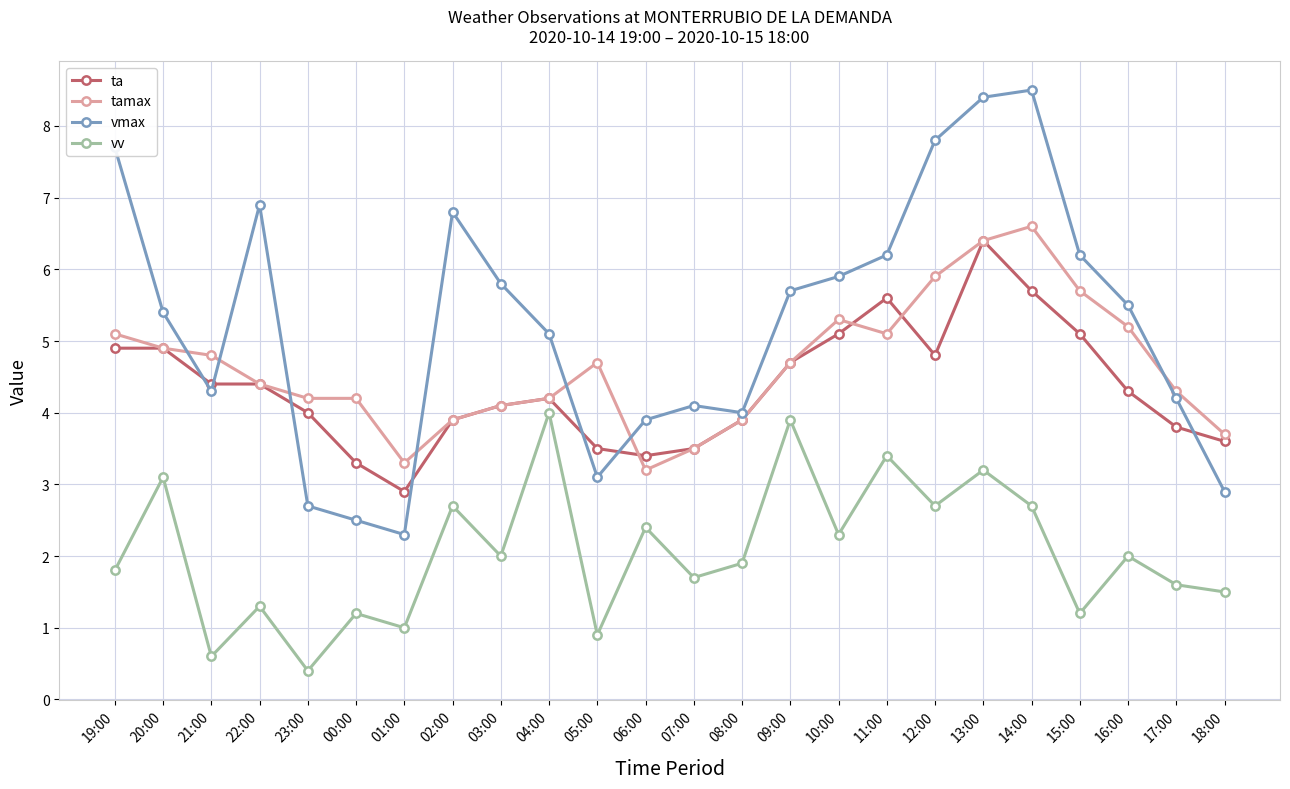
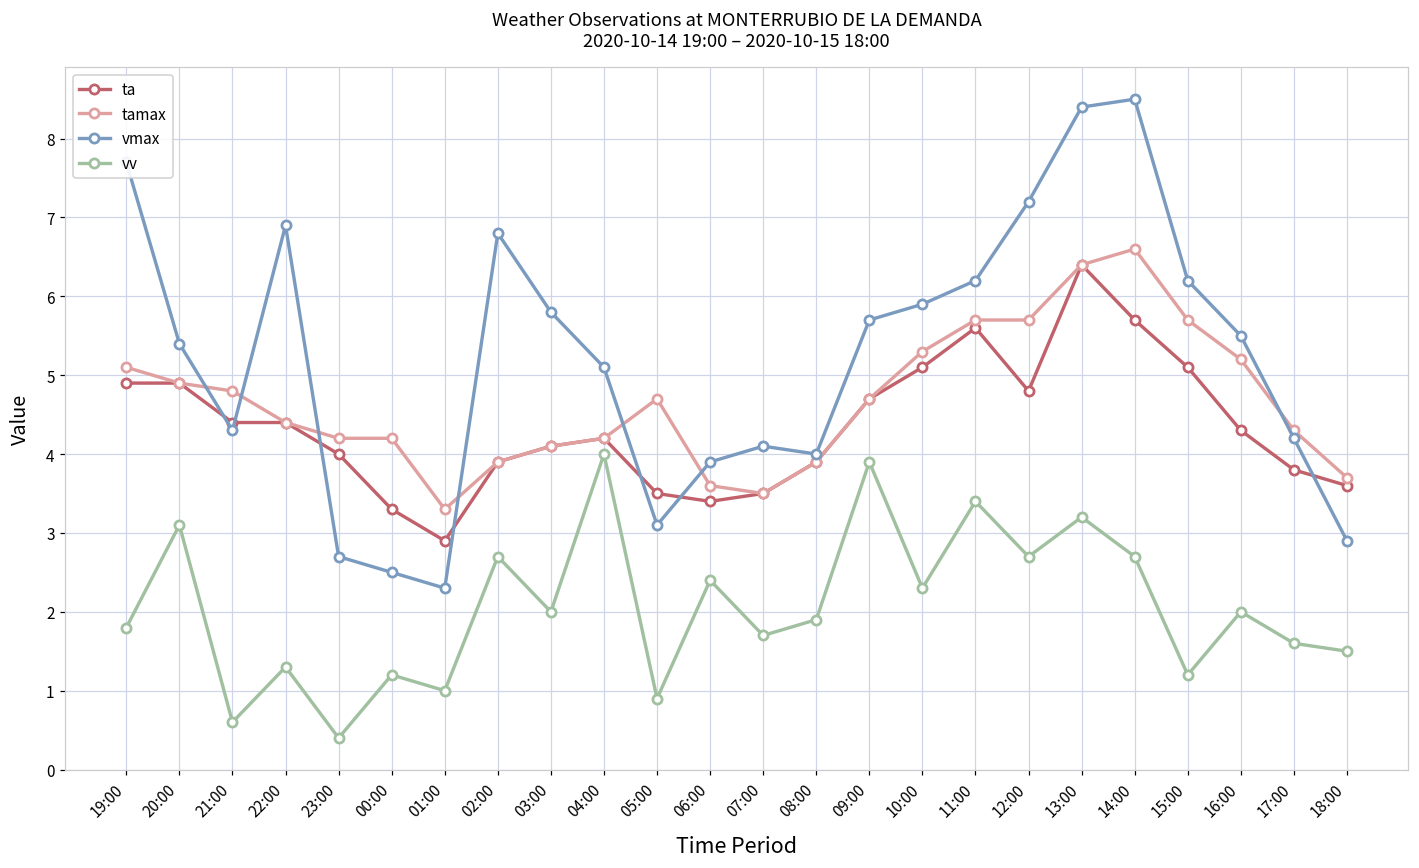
  {
    "ta": {
      "19:00": 4.9,
      "21:00": 4.4,
      "23:00": 4.0,
      "00:00": 3.3,
      "01:00": 2.9,
      "05:00": 3.5,
      "06:00": 3.4,
      "10:00": 5.1,
      "11:00": 5.6,
      "12:00": 4.8,
      "14:00": 5.7,
      "15:00": 5.1,
      "16:00": 4.3,
      "17:00": 3.8,
      "18:00": 3.6
    },
    "tamax": {
      "19:00": 5.1,
      "21:00": 4.8,
      "23:00": 4.2,
      "00:00": 4.2,
      "01:00": 3.3,
      "05:00": 4.7,
-     "06:00": 3.2,
+     "06:00": 3.6,
      "10:00": 5.3,
-     "11:00": 5.1,
-     "12:00": 5.9,
+     "11:00": 5.7,
+     "12:00": 5.7,
      "14:00": 6.6,
      "15:00": 5.7,
      "16:00": 5.2,
      "17:00": 4.3,
      "18:00": 3.7
    },
    "vmax": {
      "20:00": 5.4,
      "21:00": 4.3,
      "22:00": 6.9,
      "23:00": 2.7,
      "00:00": 2.5,
      "01:00": 2.3,
      "02:00": 6.8,
      "03:00": 5.8,
      "04:00": 5.1,
      "05:00": 3.1,
      "06:00": 3.9,
      "07:00": 4.1,
      "08:00": 4.0,
      "09:00": 5.7,
      "10:00": 5.9,
      "11:00": 6.2,
-     "12:00": 7.8,
+     "12:00": 7.2,
      "13:00": 8.4,
      "14:00": 8.5,
      "15:00": 6.2,
      "16:00": 5.5,
      "17:00": 4.2,
      "18:00": 2.9
    },
    "vv": {
      "19:00": 1.8,
      "20:00": 3.1,
      "21:00": 0.6,
      "22:00": 1.3,
      "23:00": 0.4,
      "00:00": 1.2,
      "01:00": 1.0,
      "02:00": 2.7,
      "03:00": 2.0,
      "04:00": 4.0,
      "05:00": 0.9,
      "06:00": 2.4,
      "07:00": 1.7,
      "08:00": 1.9,
      "09:00": 3.9,
      "10:00": 2.3,
      "11:00": 3.4,
      "12:00": 2.7,
      "13:00": 3.2,
      "14:00": 2.7,
      "15:00": 1.2,
      "16:00": 2.0,
      "17:00": 1.6,
      "18:00": 1.5
    }
  }
